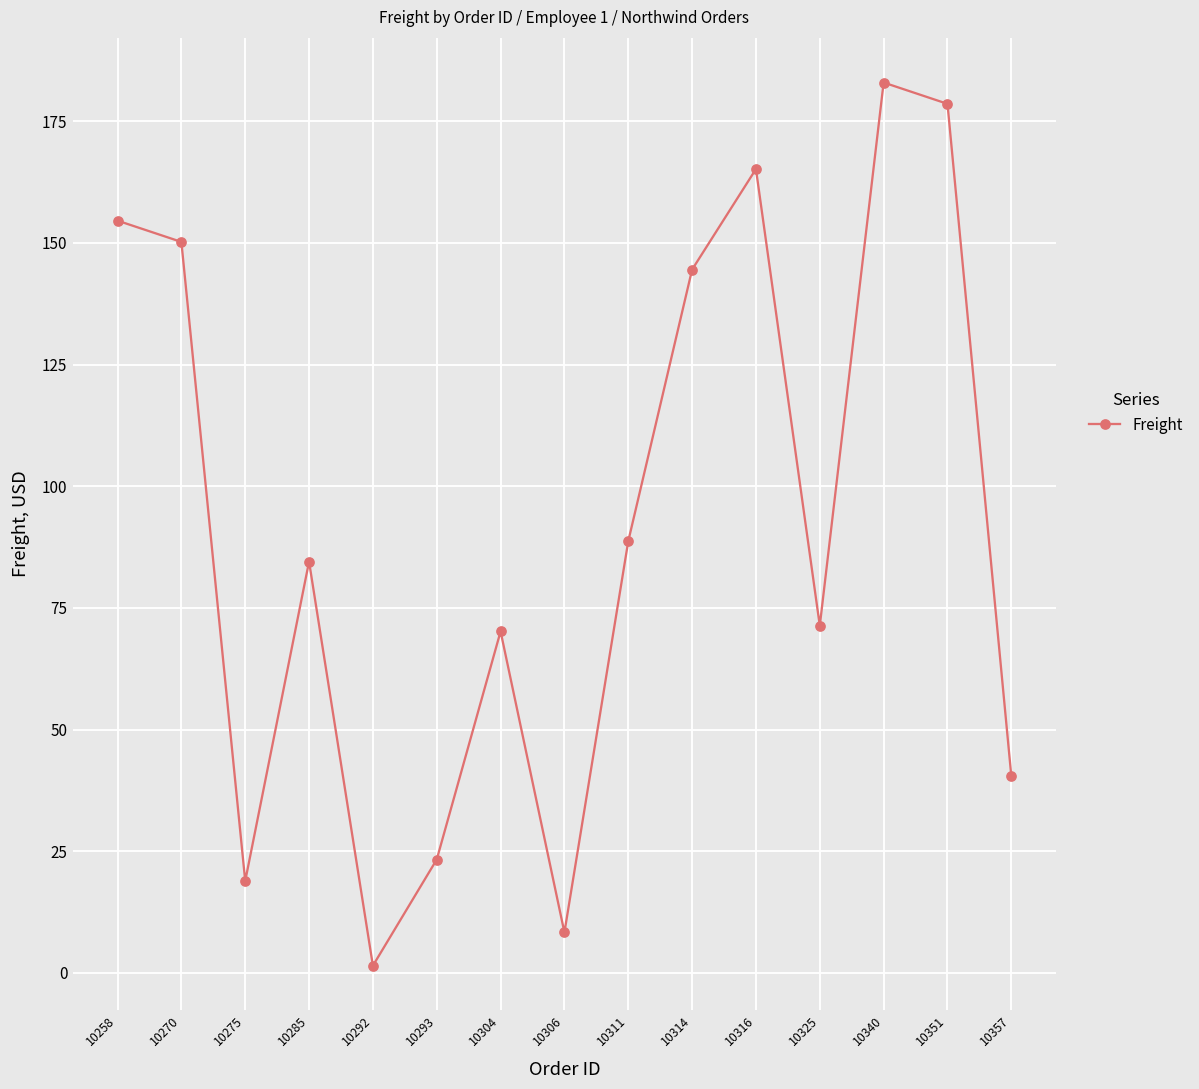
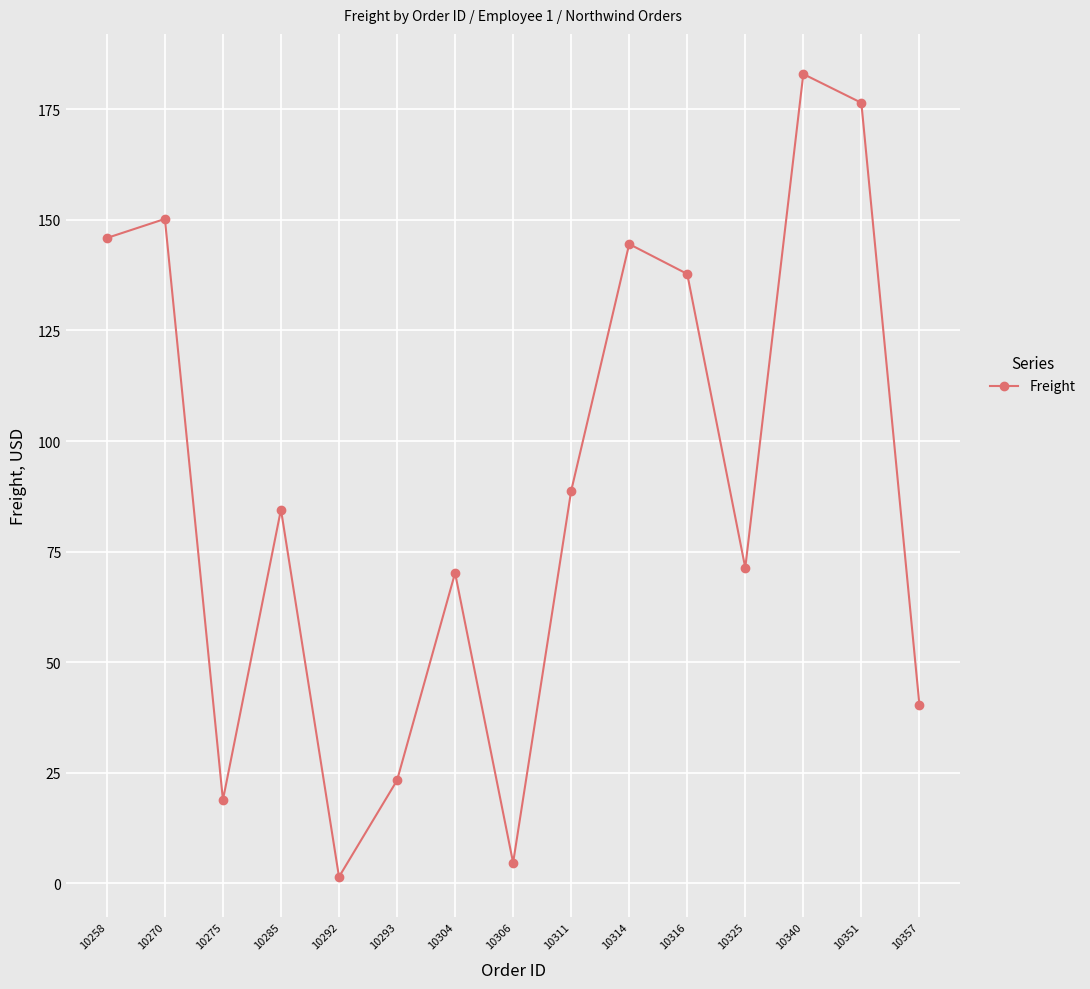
  {
-   "10258": 155,
+   "10258": 146,
    "10270": 150,
    "10275": 19,
    "10285": 85,
    "10292": 1,
    "10293": 23,
    "10304": 70,
-   "10306": 8,
+   "10306": 5,
    "10311": 89,
    "10314": 145,
-   "10316": 165,
+   "10316": 138,
    "10325": 71,
    "10340": 183,
-   "10351": 179,
+   "10351": 176,
    "10357": 40
  }
